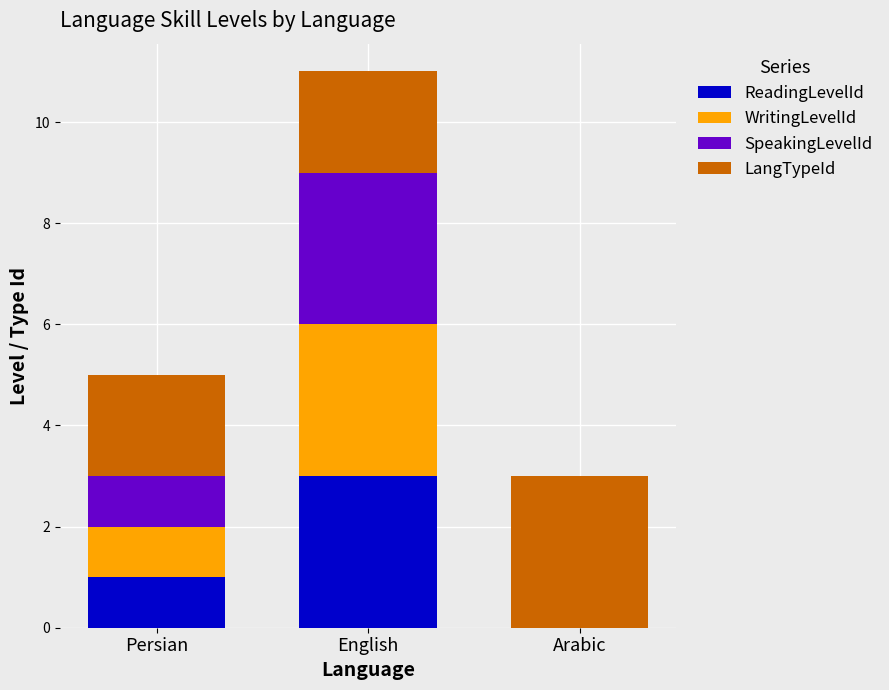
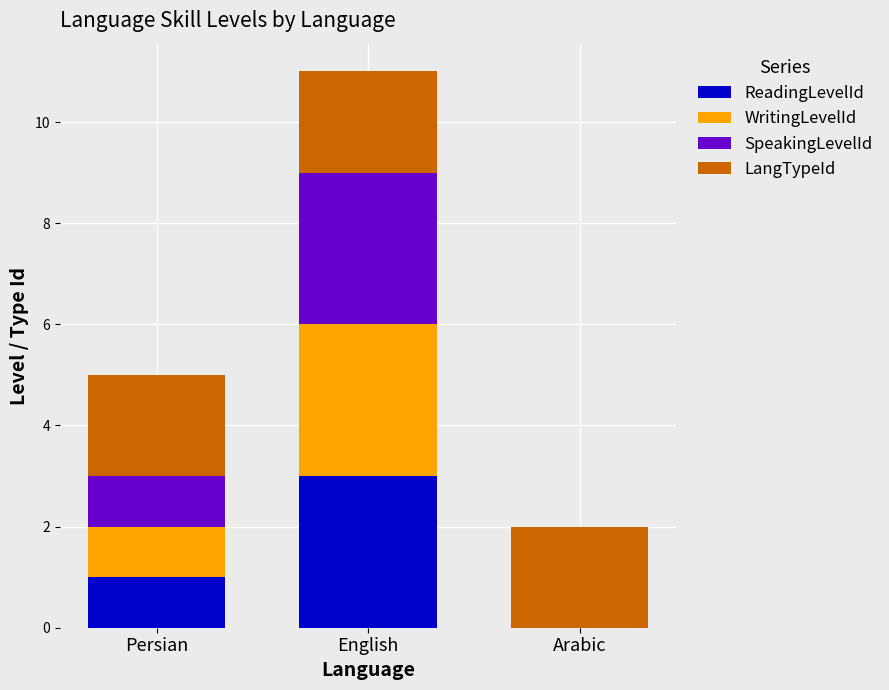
  {
    "WritingLevelId": {
      "Persian": 1,
      "English": 3,
      "Arabic": 0
    },
    "SpeakingLevelId": {
      "Persian": 1,
      "English": 3,
      "Arabic": 0
    },
    "LangTypeId": {
      "Persian": 2,
      "English": 2,
-     "Arabic": 3
+     "Arabic": 2
    }
  }
